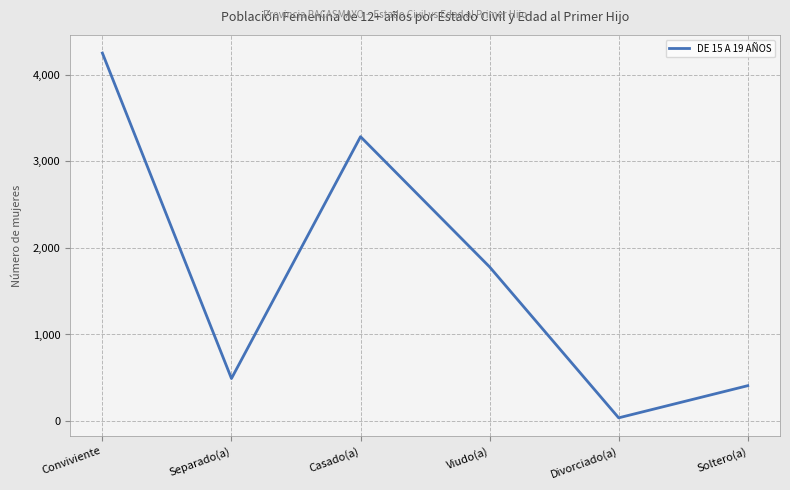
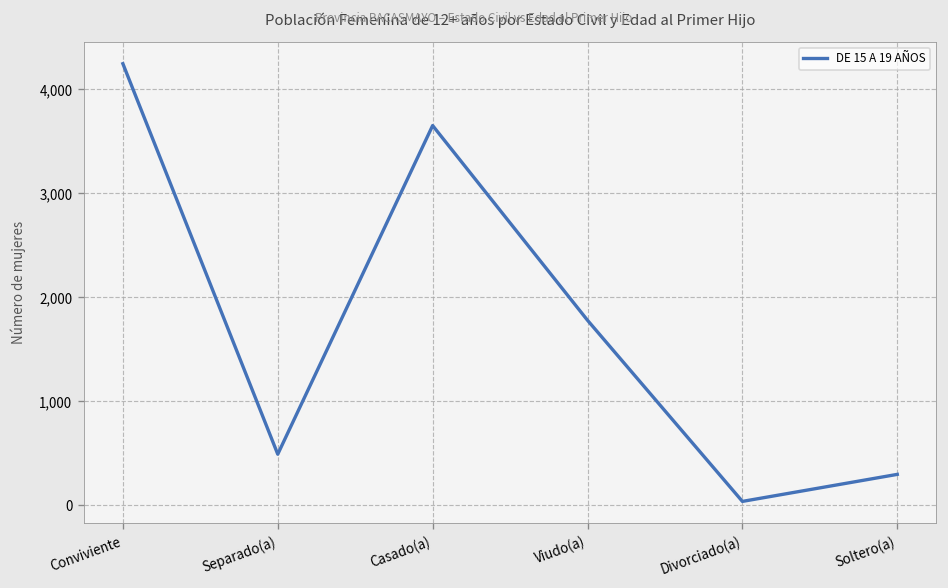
  {
    "Conviviente": "4,200",
    "Separado(a)": "500",
-   "Casado(a)": "3,300",
+   "Casado(a)": "3,700",
    "Viudo(a)": "1,800",
    "Divorciado(a)": "0",
-   "Soltero(a)": "400"
+   "Soltero(a)": "300"
  }
